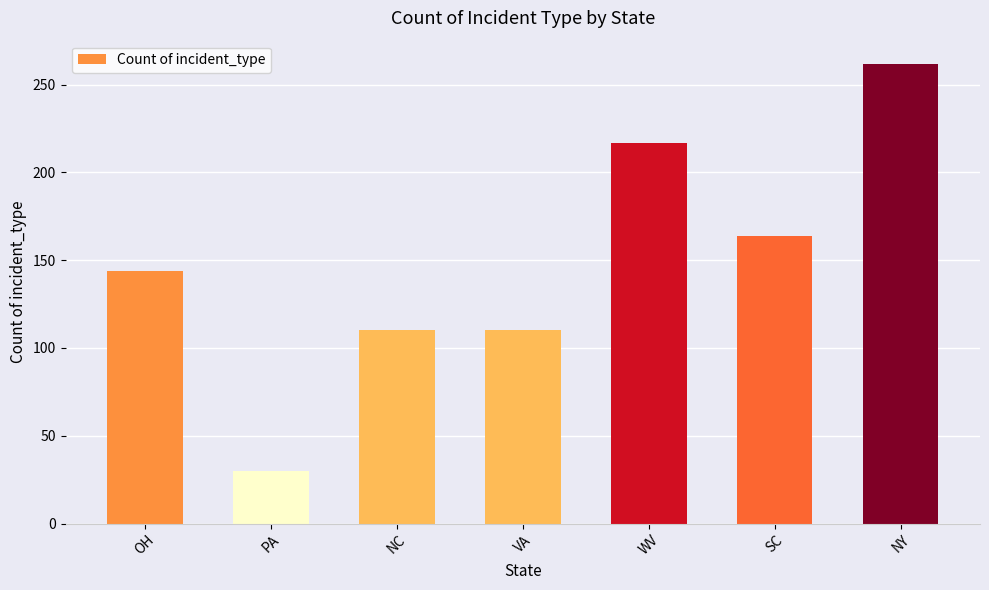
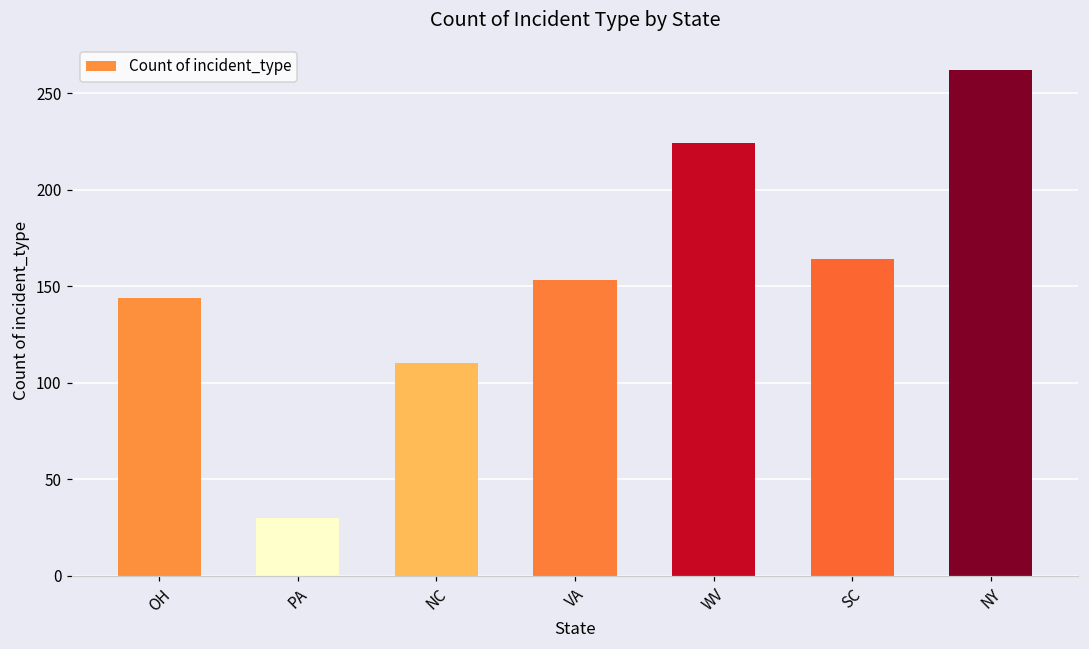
  {
    "OH": 144,
    "PA": 30,
    "NC": 110,
-   "VA": 110,
-   "WV": 217,
+   "VA": 153,
+   "WV": 224,
    "SC": 164,
    "NY": 262
  }
